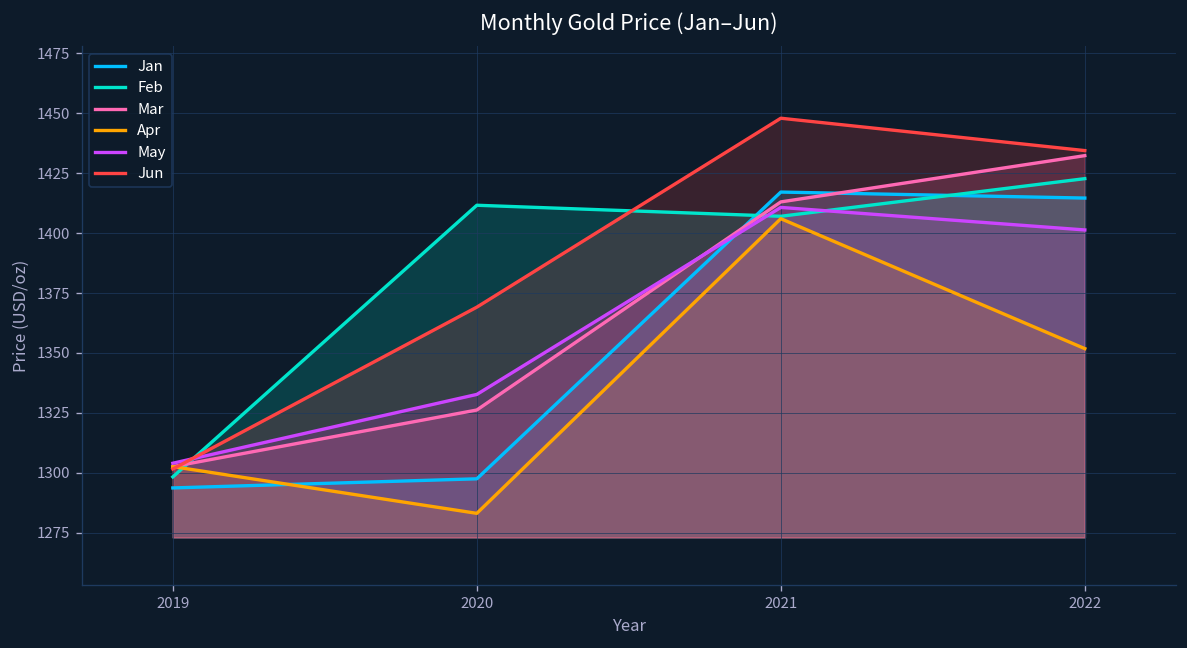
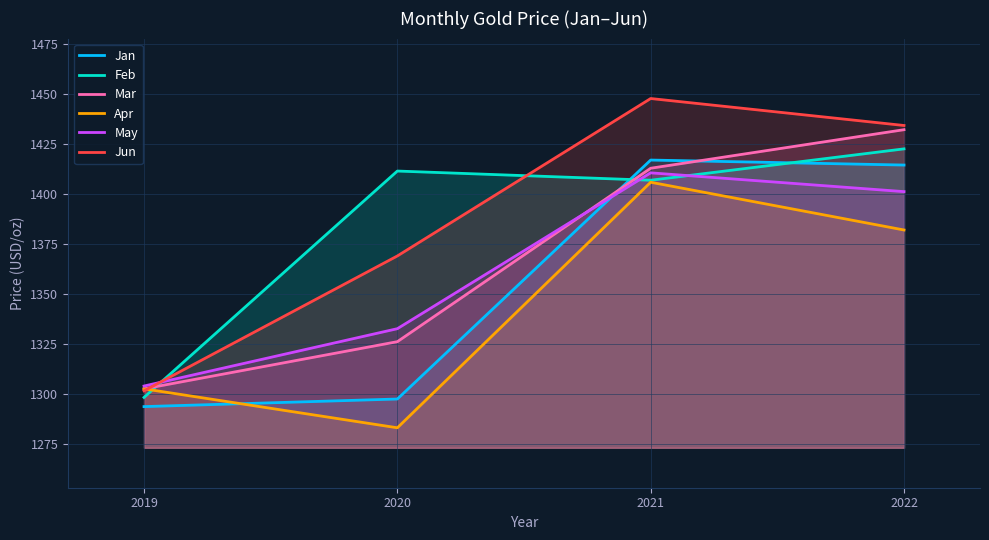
  {
    "Jan": {
      "2019": 1294,
      "2020": 1298,
      "2021": 1417,
      "2022": 1415
    },
    "Feb": {
      "2019": 1298,
      "2020": 1412,
      "2022": 1423
    },
    "Mar": {
      "2020": 1326,
      "2021": 1413,
      "2022": 1432
    },
    "Apr": {
      "2020": 1283,
-     "2022": 1352
+     "2022": 1382
    },
    "May": {
      "2019": 1304,
      "2020": 1333,
      "2021": 1411,
      "2022": 1401
    },
    "Jun": {
      "2020": 1369,
      "2021": 1448,
      "2022": 1434
    }
  }
